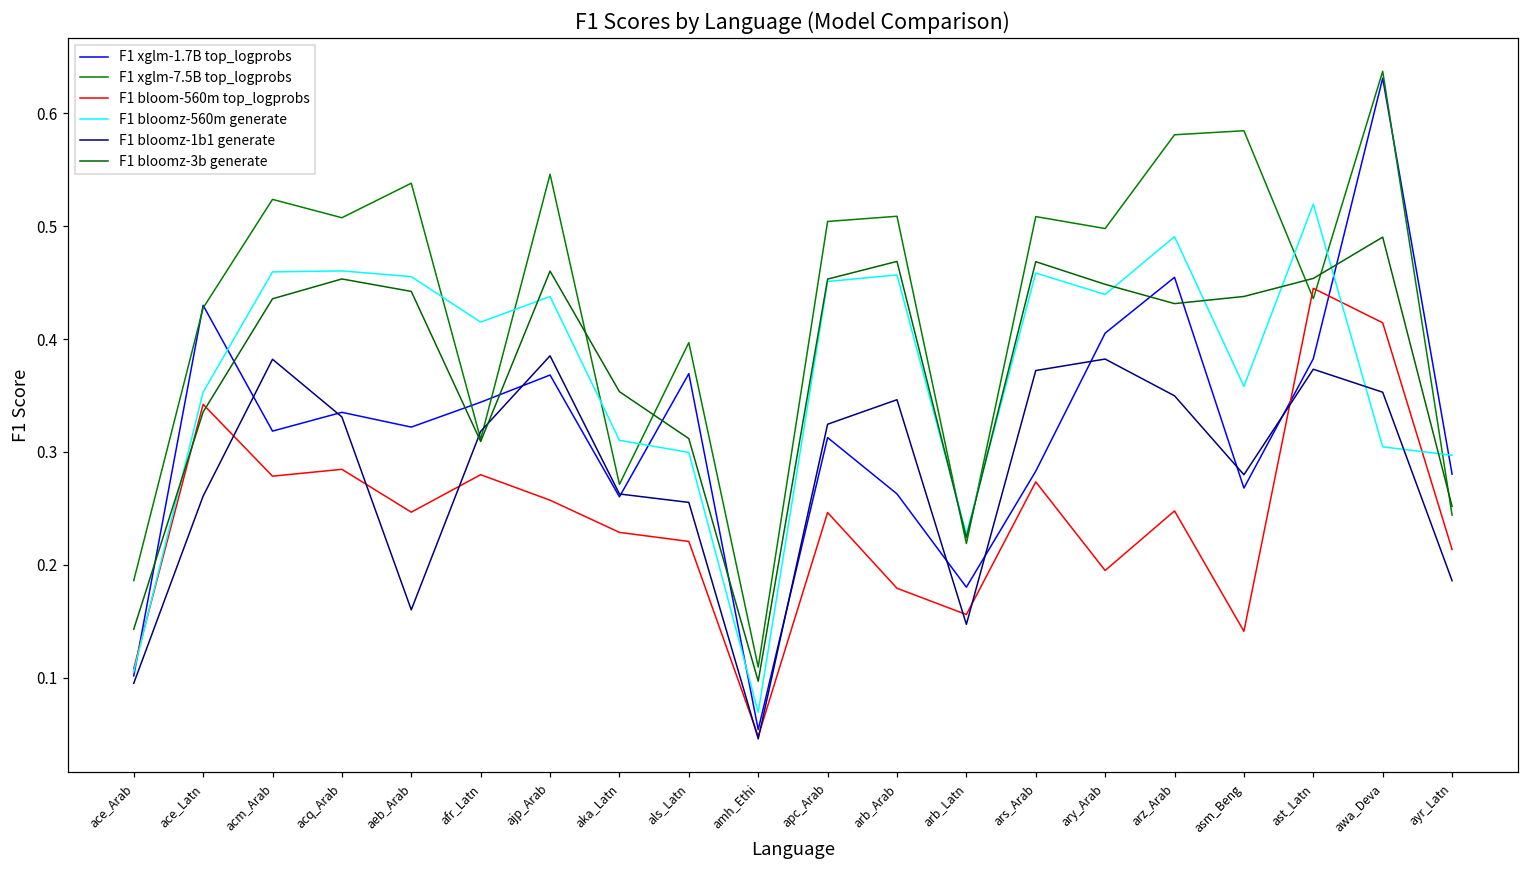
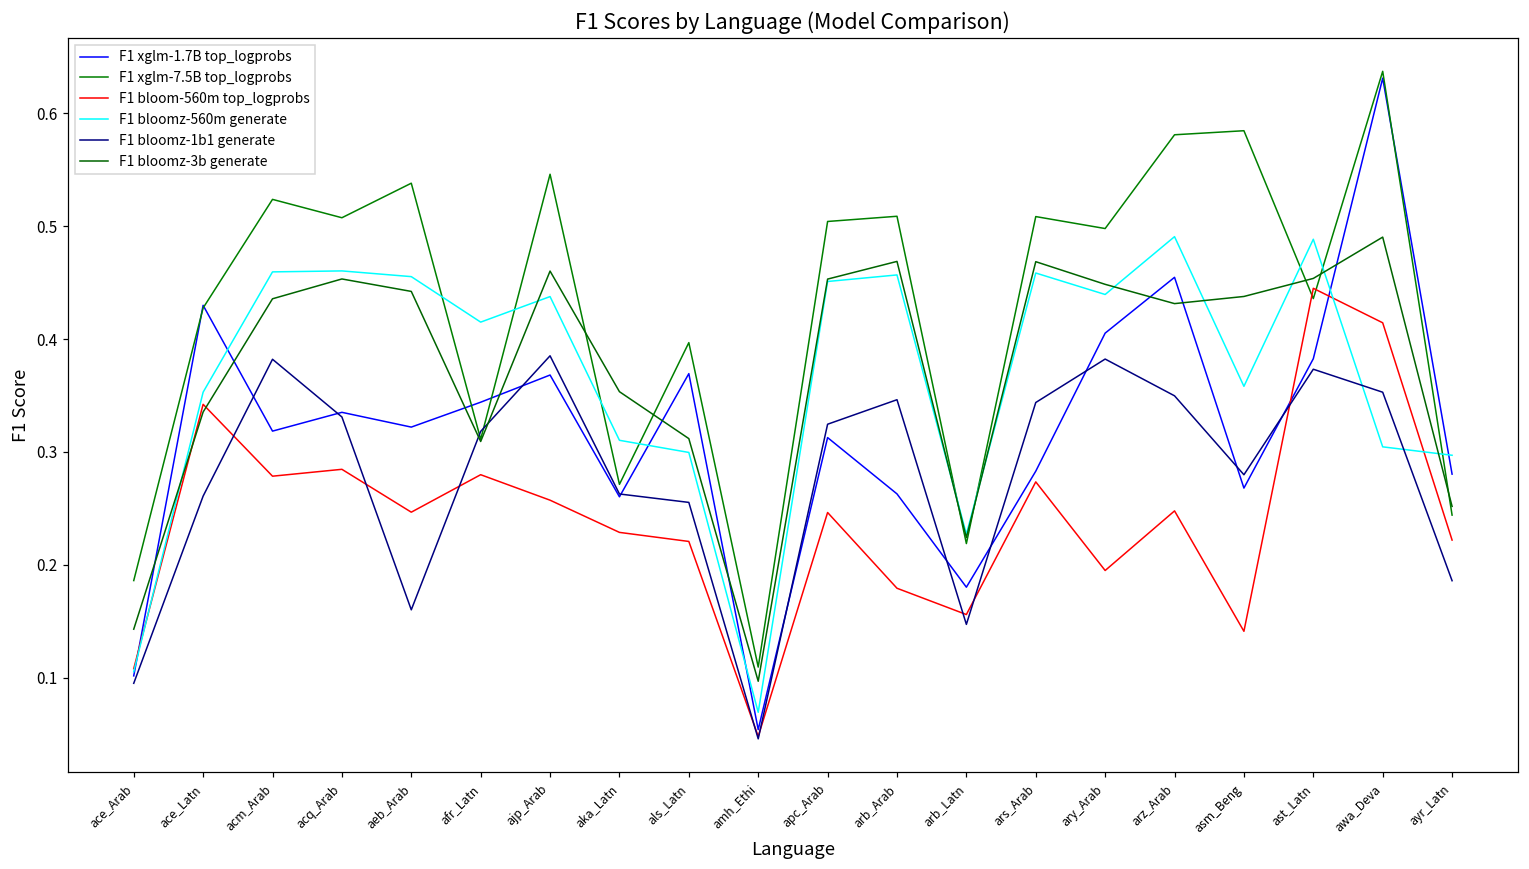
  {
    "F1 xglm-1.7B top_logprobs": {
      "ace_Arab": 0.101,
      "acm_Arab": 0.318,
      "acq_Arab": 0.335,
      "aeb_Arab": 0.322,
      "afr_Latn": 0.344,
      "ajp_Arab": 0.368,
      "aka_Latn": 0.260,
      "als_Latn": 0.369,
      "amh_Ethi": 0.054,
      "apc_Arab": 0.313,
      "arb_Arab": 0.263,
      "arb_Latn": 0.180,
      "ars_Arab": 0.283,
      "ary_Arab": 0.405,
      "arz_Arab": 0.455,
      "asm_Beng": 0.268,
      "ast_Latn": 0.383,
      "awa_Deva": 0.631,
      "ayr_Latn": 0.280
    },
    "F1 bloom-560m top_logprobs": {
      "ace_Arab": 0.108,
      "ace_Latn": 0.342,
      "acm_Arab": 0.278,
      "acq_Arab": 0.285,
      "aeb_Arab": 0.247,
      "afr_Latn": 0.280,
      "ajp_Arab": 0.257,
      "aka_Latn": 0.229,
      "als_Latn": 0.221,
      "apc_Arab": 0.246,
      "arb_Arab": 0.179,
      "arb_Latn": 0.156,
      "ars_Arab": 0.273,
      "ary_Arab": 0.195,
      "arz_Arab": 0.248,
      "asm_Beng": 0.141,
      "ast_Latn": 0.445,
      "awa_Deva": 0.414,
-     "ayr_Latn": 0.213
+     "ayr_Latn": 0.222
    },
    "F1 bloomz-560m generate": {
      "ace_Arab": 0.105,
      "ace_Latn": 0.353,
      "acm_Arab": 0.460,
      "acq_Arab": 0.460,
      "aeb_Arab": 0.455,
      "afr_Latn": 0.415,
      "ajp_Arab": 0.438,
      "aka_Latn": 0.310,
      "als_Latn": 0.299,
      "amh_Ethi": 0.069,
      "arb_Arab": 0.457,
      "arb_Latn": 0.227,
      "ars_Arab": 0.459,
      "ary_Arab": 0.439,
      "arz_Arab": 0.491,
      "asm_Beng": 0.358,
-     "ast_Latn": 0.520,
+     "ast_Latn": 0.488,
      "awa_Deva": 0.304,
      "ayr_Latn": 0.297
    },
    "F1 bloomz-1b1 generate": {
      "ace_Arab": 0.095,
      "ace_Latn": 0.261,
      "acm_Arab": 0.382,
      "acq_Arab": 0.331,
      "aeb_Arab": 0.160,
      "afr_Latn": 0.318,
      "ajp_Arab": 0.385,
      "aka_Latn": 0.263,
      "als_Latn": 0.255,
      "apc_Arab": 0.324,
      "arb_Arab": 0.346,
      "arb_Latn": 0.147,
-     "ars_Arab": 0.372,
+     "ars_Arab": 0.344,
      "ary_Arab": 0.382,
      "arz_Arab": 0.350,
      "asm_Beng": 0.280,
      "ast_Latn": 0.373,
      "awa_Deva": 0.353,
      "ayr_Latn": 0.186
    }
  }
